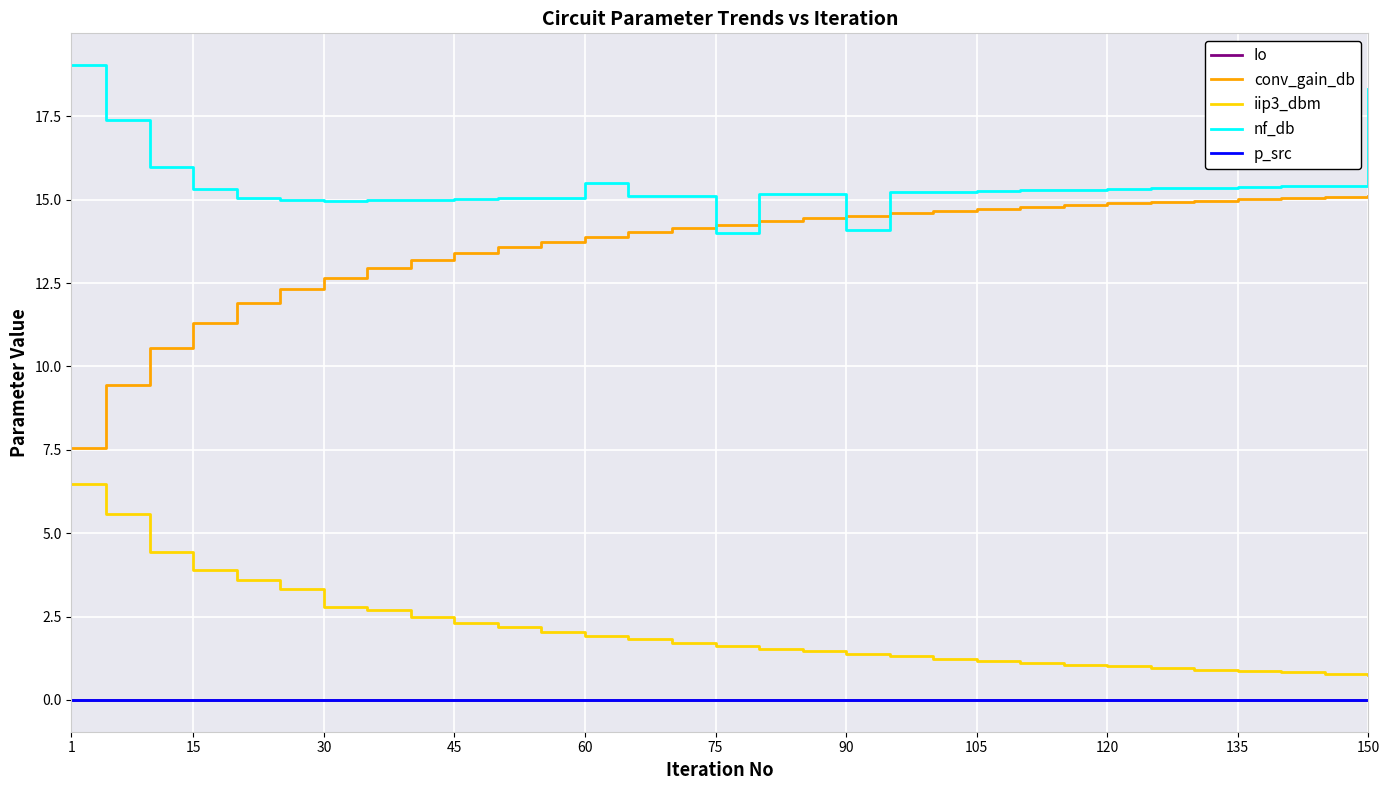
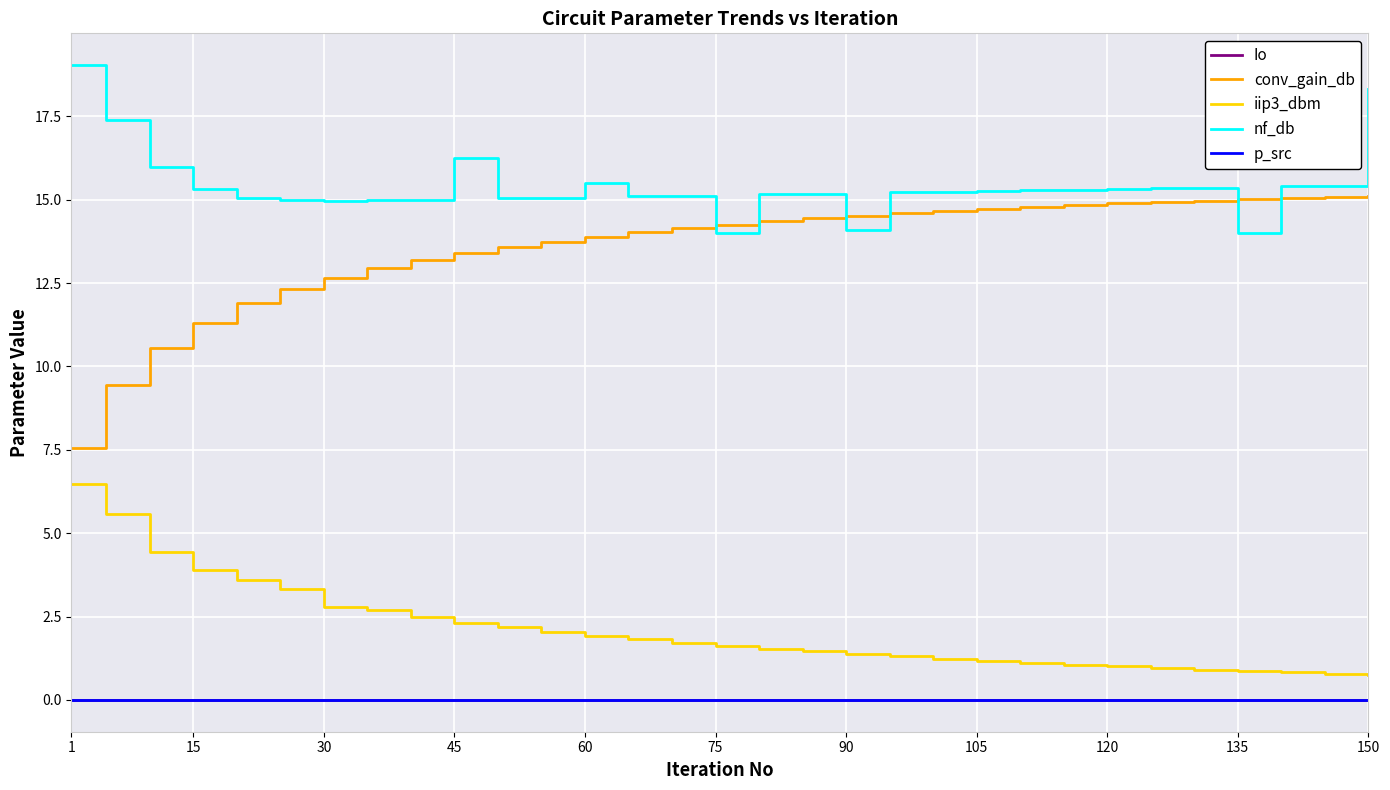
  {
    "p_src": {
      "1": 0.0,
      "15": 0.0,
      "30": 0.0,
      "45": 0.0,
      "60": 0.0,
      "75": 0.0,
      "90": 0.0,
      "105": 0.0,
      "120": 0.0,
      "135": 0.0,
      "150": 0.0
    },
    "nf_db": {
      "1": 19.0,
      "15": 15.3,
      "30": 15.0,
-     "45": 15.0,
+     "45": 16.3,
      "60": 15.5,
      "75": 14.0,
      "90": 14.1,
      "105": 15.3,
      "120": 15.3,
-     "135": 15.4,
+     "135": 14.0,
      "150": 18.3
    }
  }
